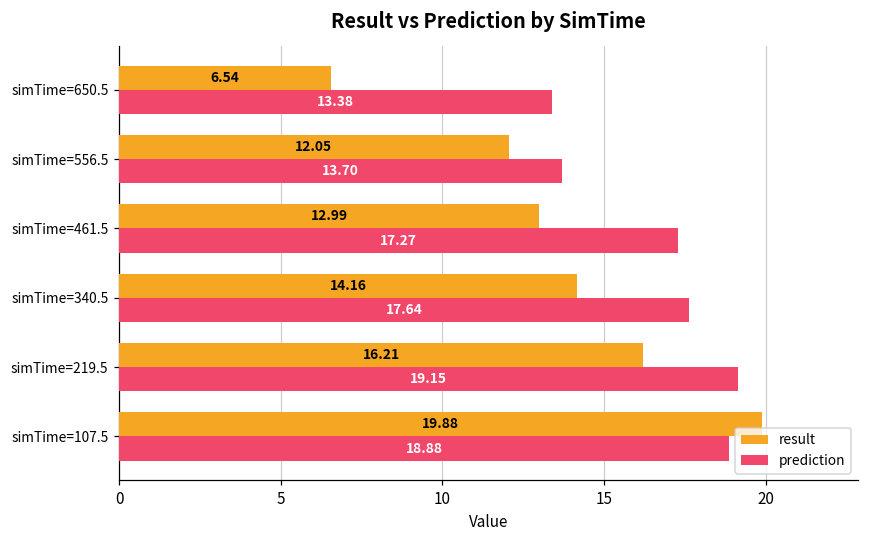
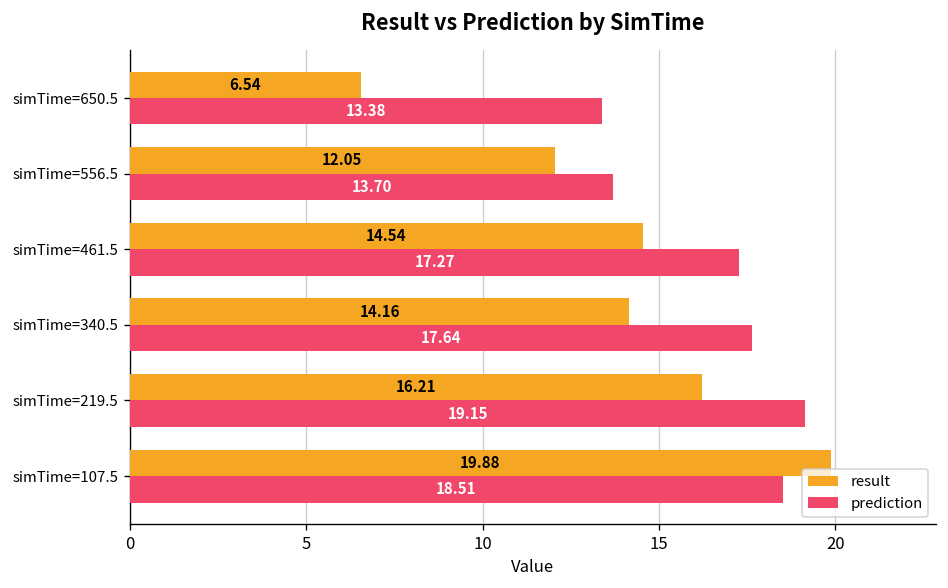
  {
    "result": {
      "simTime=650.5": 6.54,
      "simTime=556.5": 12.05,
-     "simTime=461.5": 12.99,
+     "simTime=461.5": 14.54,
      "simTime=340.5": 14.16,
      "simTime=219.5": 16.21,
      "simTime=107.5": 19.88
    },
    "prediction": {
      "simTime=650.5": 13.38,
      "simTime=556.5": 13.70,
      "simTime=461.5": 17.27,
      "simTime=340.5": 17.64,
      "simTime=219.5": 19.15,
-     "simTime=107.5": 18.88
+     "simTime=107.5": 18.51
    }
  }
